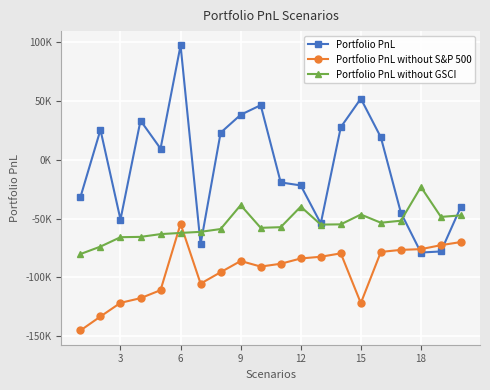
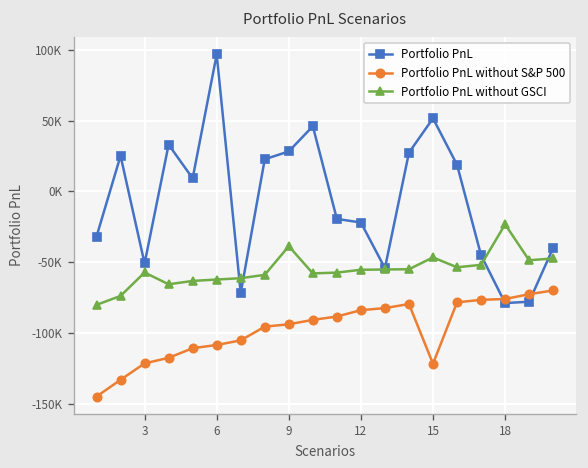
  {
    "Portfolio PnL": {
      "3": -51000,
      "6": 97000,
-     "9": 38000,
+     "9": 28000,
      "12": -22000,
      "15": 52000,
      "18": -79000
    },
    "Portfolio PnL without S&P 500": {
      "3": -122000,
-     "6": -55000,
-     "9": -86000,
+     "6": -109000,
+     "9": -94000,
      "12": -84000,
      "15": -122000,
      "18": -76000
    },
    "Portfolio PnL without GSCI": {
-     "3": -66000,
+     "3": -57000,
      "6": -62000,
      "9": -39000,
-     "12": -40000,
+     "12": -55000,
      "15": -47000,
      "18": -23000
    }
  }
